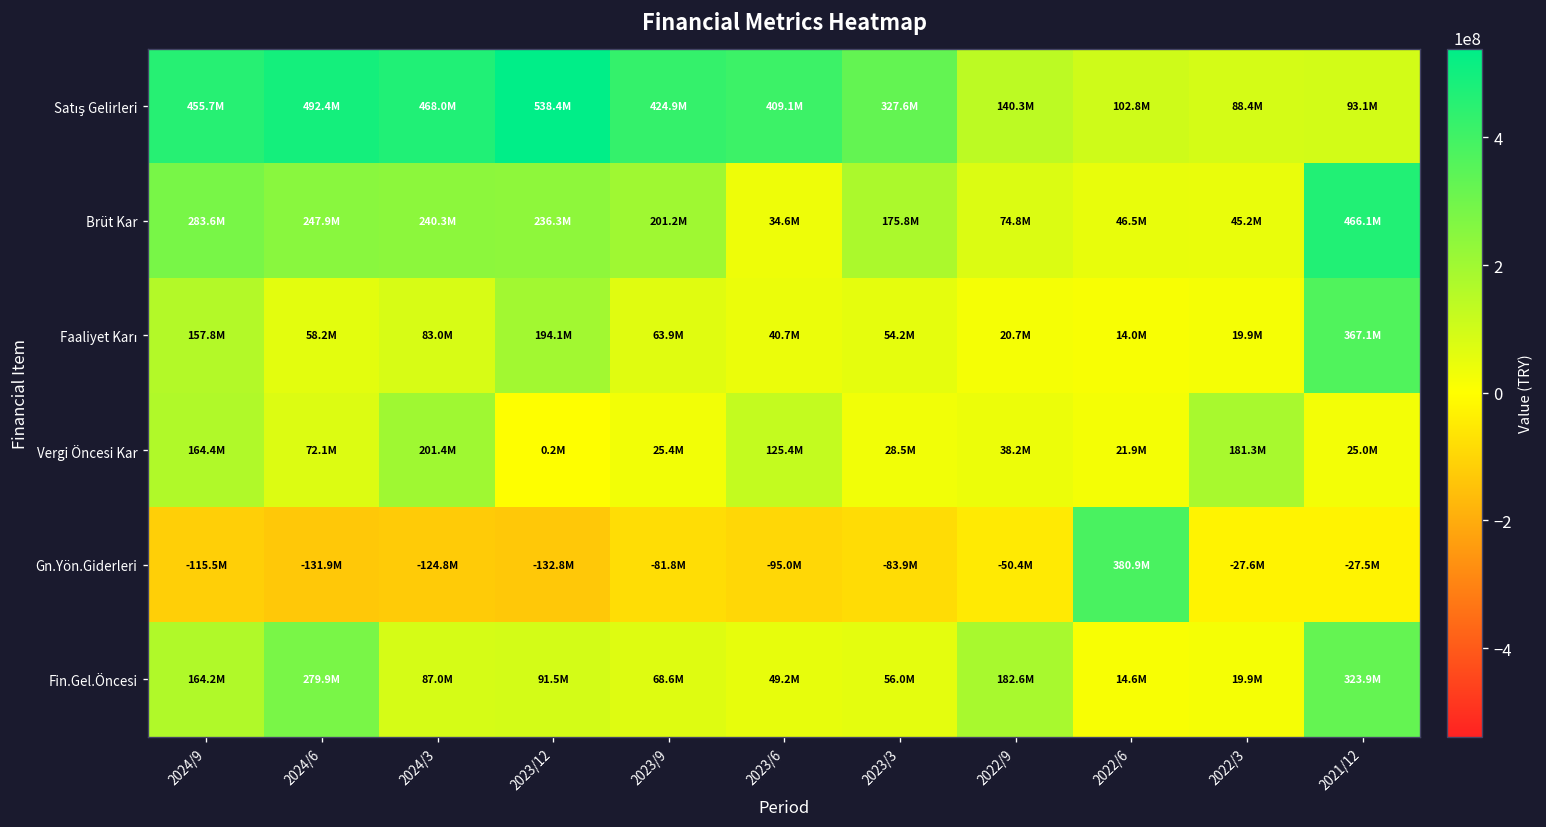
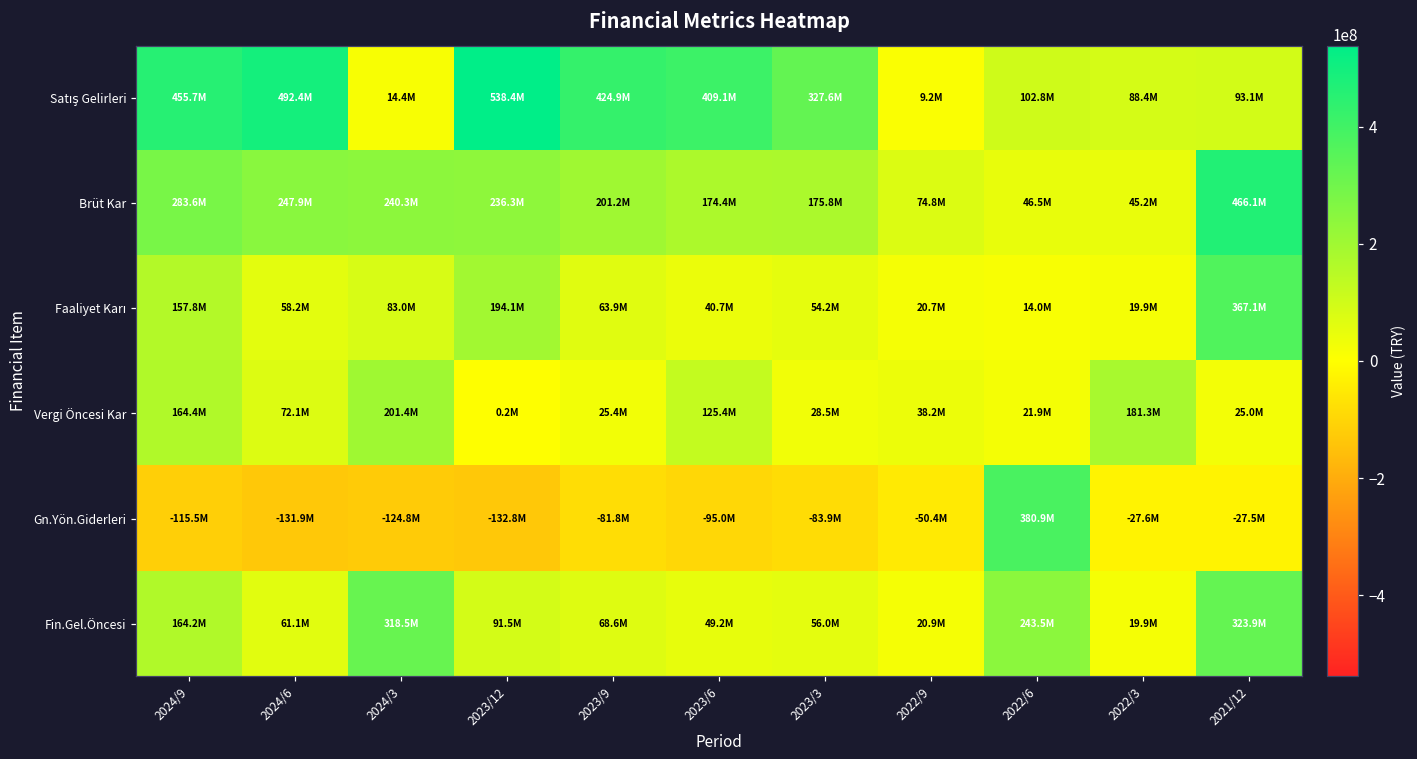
  {
    "Satış Gelirleri": {
      "2024/9": "455.7M",
      "2024/6": "492.4M",
-     "2024/3": "468.0M",
+     "2024/3": "14.4M",
      "2023/12": "538.4M",
      "2023/9": "424.9M",
      "2023/6": "409.1M",
      "2023/3": "327.6M",
-     "2022/9": "140.3M",
+     "2022/9": "9.2M",
      "2022/6": "102.8M",
      "2022/3": "88.4M",
      "2021/12": "93.1M"
    },
    "Brüt Kar": {
      "2024/9": "283.6M",
      "2024/6": "247.9M",
      "2024/3": "240.3M",
      "2023/12": "236.3M",
      "2023/9": "201.2M",
-     "2023/6": "34.6M",
+     "2023/6": "174.4M",
      "2023/3": "175.8M",
      "2022/9": "74.8M",
      "2022/6": "46.5M",
      "2022/3": "45.2M",
      "2021/12": "466.1M"
    },
    "Faaliyet Karı": {
      "2024/9": "157.8M",
      "2024/6": "58.2M",
      "2024/3": "83.0M",
      "2023/12": "194.1M",
      "2023/9": "63.9M",
      "2023/6": "40.7M",
      "2023/3": "54.2M",
      "2022/9": "20.7M",
      "2022/6": "14.0M",
      "2022/3": "19.9M",
      "2021/12": "367.1M"
    },
    "Vergi Öncesi Kar": {
      "2024/9": "164.4M",
      "2024/6": "72.1M",
      "2024/3": "201.4M",
      "2023/12": "0.2M",
      "2023/9": "25.4M",
      "2023/6": "125.4M",
      "2023/3": "28.5M",
      "2022/9": "38.2M",
      "2022/6": "21.9M",
      "2022/3": "181.3M",
      "2021/12": "25.0M"
    },
    "Gn.Yön.Giderleri": {
      "2024/9": "-115.5M",
      "2024/6": "-131.9M",
      "2024/3": "-124.8M",
      "2023/12": "-132.8M",
      "2023/9": "-81.8M",
      "2023/6": "-95.0M",
      "2023/3": "-83.9M",
      "2022/9": "-50.4M",
      "2022/6": "380.9M",
      "2022/3": "-27.6M",
      "2021/12": "-27.5M"
    },
    "Fin.Gel.Öncesi": {
      "2024/9": "164.2M",
-     "2024/6": "279.9M",
-     "2024/3": "87.0M",
+     "2024/6": "61.1M",
+     "2024/3": "318.5M",
      "2023/12": "91.5M",
      "2023/9": "68.6M",
      "2023/6": "49.2M",
      "2023/3": "56.0M",
-     "2022/9": "182.6M",
-     "2022/6": "14.6M",
+     "2022/9": "20.9M",
+     "2022/6": "243.5M",
      "2022/3": "19.9M",
      "2021/12": "323.9M"
    }
  }
